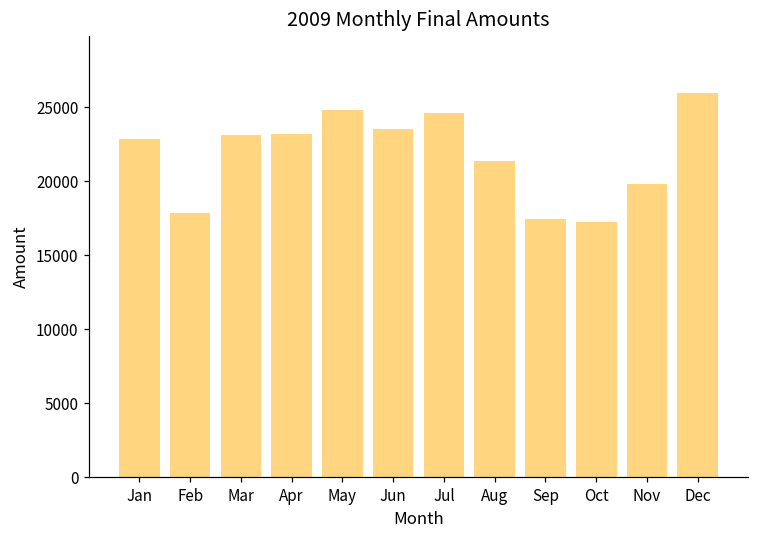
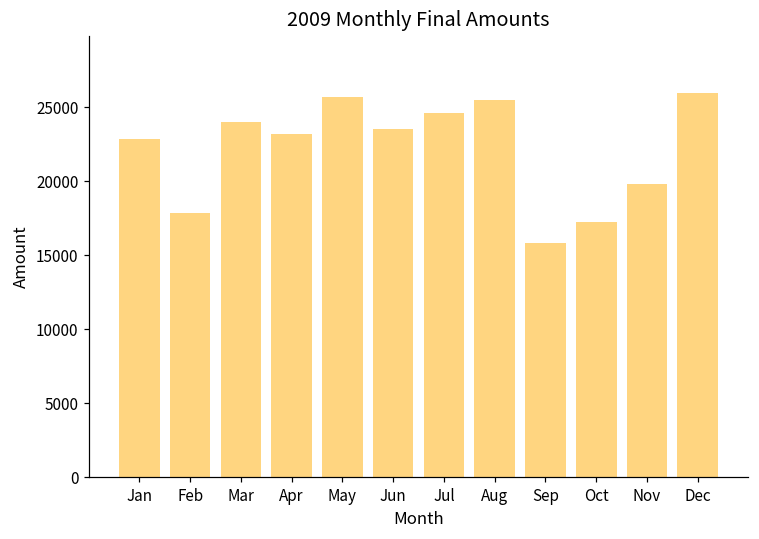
  {
    "Jan": 22900,
    "Feb": 17800,
-   "Mar": 23100,
+   "Mar": 24000,
    "Apr": 23200,
-   "May": 24800,
+   "May": 25700,
    "Jun": 23500,
    "Jul": 24600,
-   "Aug": 21400,
-   "Sep": 17400,
+   "Aug": 25500,
+   "Sep": 15800,
    "Oct": 17200,
    "Nov": 19800,
    "Dec": 26000
  }
